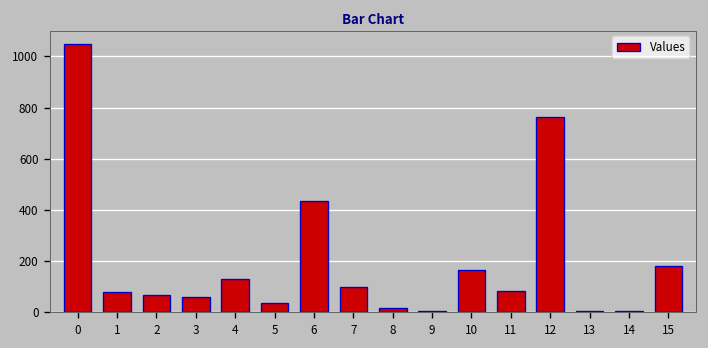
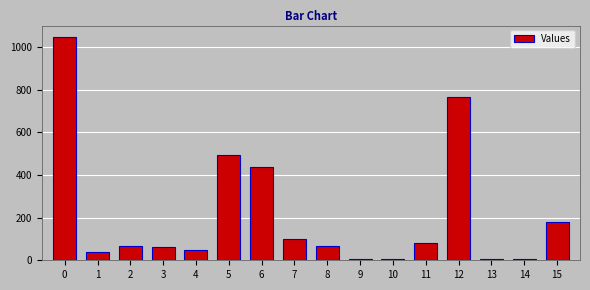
  {
    "0": 1050,
-   "1": 80,
+   "1": 40,
    "2": 70,
    "3": 60,
-   "4": 130,
-   "5": 40,
+   "4": 50,
+   "5": 490,
    "6": 440,
    "7": 100,
-   "8": 20,
-   "10": 160,
+   "8": 70,
+   "10": 10,
    "11": 80,
    "12": 760,
    "15": 180
  }
